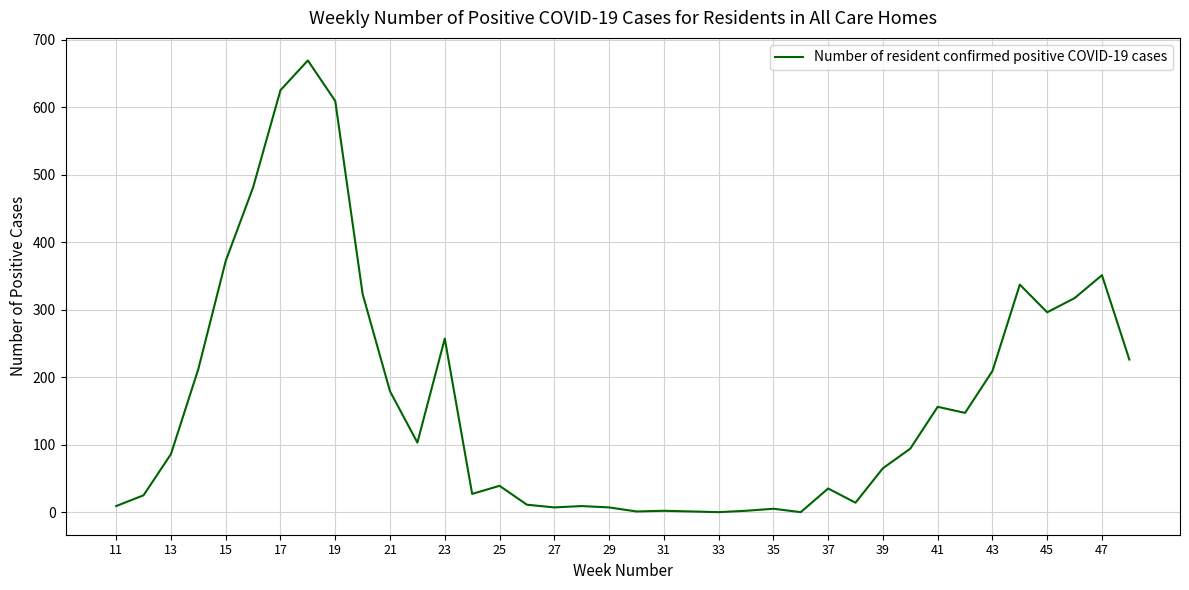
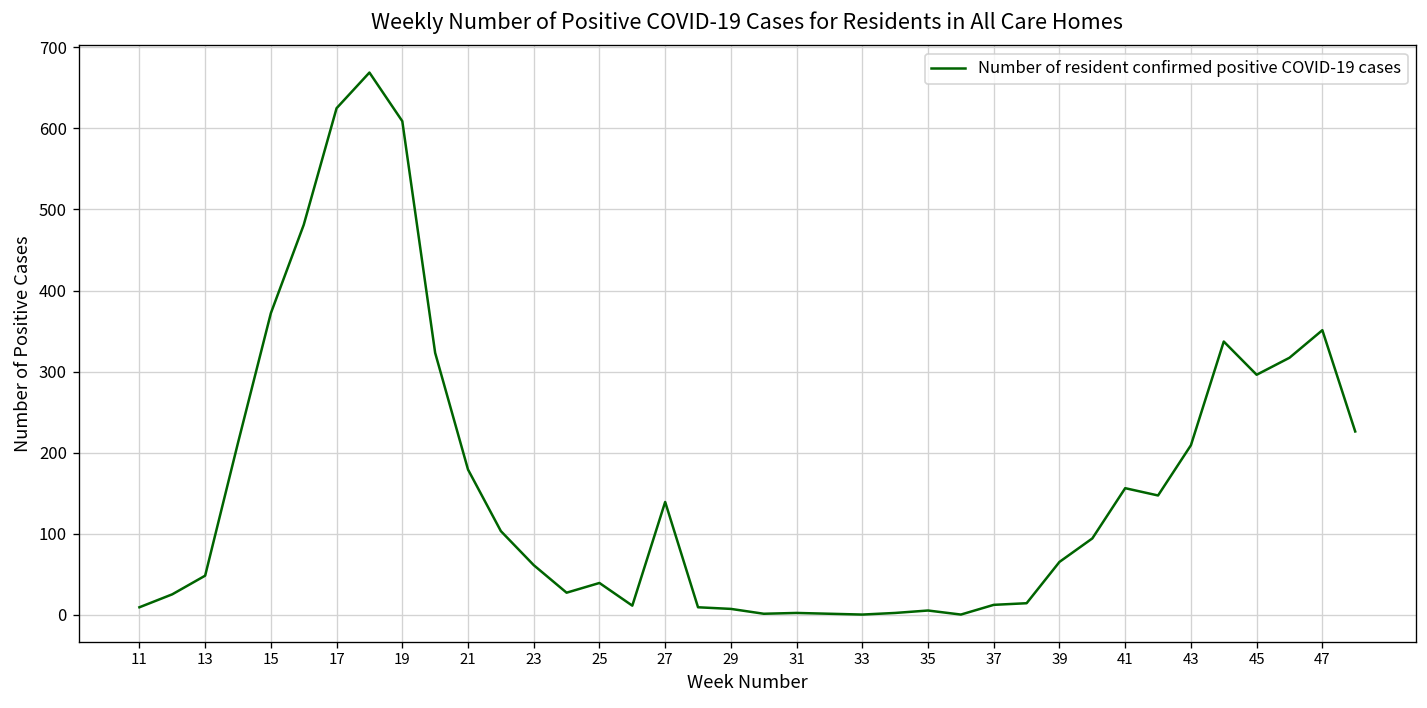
  {
    "11": 10,
-   "13": 90,
+   "13": 50,
    "15": 370,
    "17": 630,
    "19": 610,
    "21": 180,
-   "23": 260,
+   "23": 60,
    "25": 40,
-   "27": 10,
+   "27": 140,
    "29": 10,
    "31": 0,
    "33": 0,
    "35": 10,
-   "37": 40,
+   "37": 10,
    "39": 70,
    "41": 160,
    "43": 210,
    "45": 300,
    "47": 350
  }
